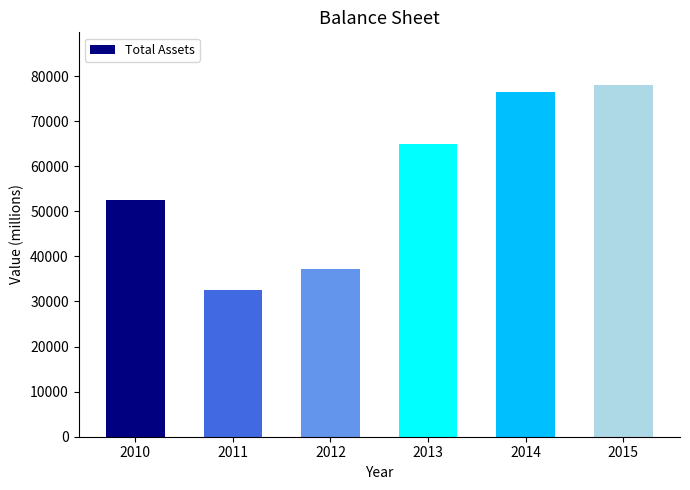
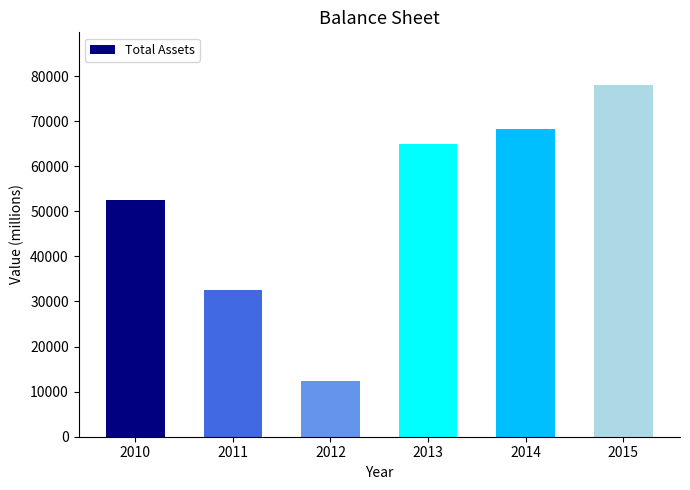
  {
    "2010": 52000,
    "2011": 32000,
-   "2012": 37000,
+   "2012": 12000,
    "2013": 65000,
-   "2014": 76000,
+   "2014": 68000,
    "2015": 78000
  }
